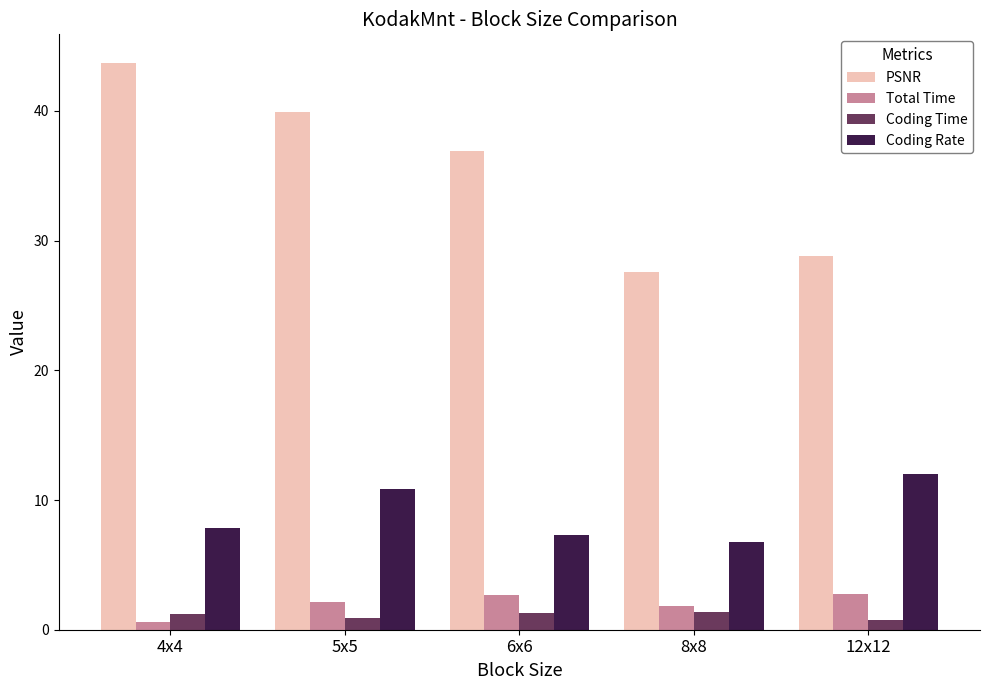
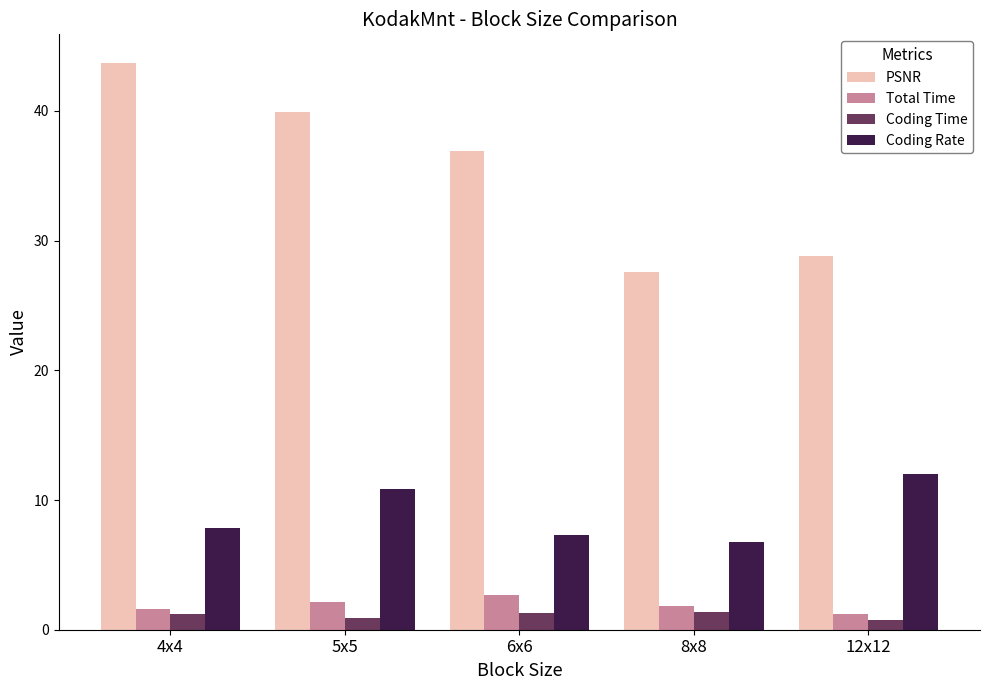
  {
    "PSNR": {
      "4x4": 43.7,
      "5x5": 39.9,
      "6x6": 36.9,
      "8x8": 27.6,
      "12x12": 28.8
    },
    "Total Time": {
-     "4x4": 0.6,
+     "4x4": 1.6,
      "5x5": 2.1,
      "6x6": 2.7,
      "8x8": 1.8,
-     "12x12": 2.7
+     "12x12": 1.2
    }
  }
